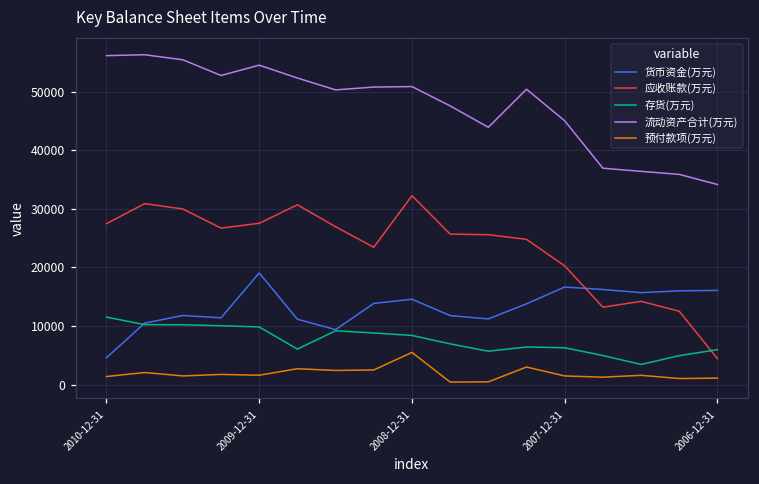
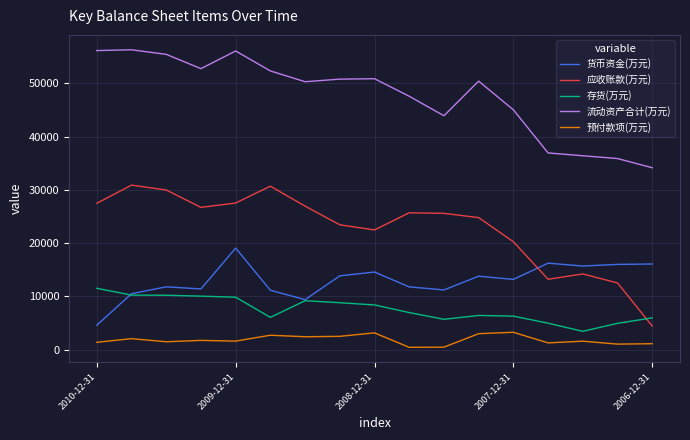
  {
    "货币资金(万元)": {
      "2010-12-31": 5000,
      "2009-12-31": 19000,
      "2008-12-31": 15000,
-     "2007-12-31": 17000,
+     "2007-12-31": 13000,
      "2006-12-31": 16000
    },
    "应收账款(万元)": {
      "2010-12-31": 27000,
      "2009-12-31": 28000,
-     "2008-12-31": 32000,
+     "2008-12-31": 22000,
      "2007-12-31": 20000,
      "2006-12-31": 4000
    },
    "存货(万元)": {
      "2010-12-31": 12000,
      "2009-12-31": 10000,
      "2008-12-31": 8000,
      "2007-12-31": 6000,
      "2006-12-31": 6000
    },
    "流动资产合计(万元)": {
      "2010-12-31": 56000,
-     "2009-12-31": 55000,
+     "2009-12-31": 56000,
      "2008-12-31": 51000,
      "2007-12-31": 45000,
      "2006-12-31": 34000
    },
    "预付款项(万元)": {
      "2010-12-31": 1000,
      "2009-12-31": 2000,
-     "2008-12-31": 5000,
-     "2007-12-31": 1000,
+     "2008-12-31": 3000,
+     "2007-12-31": 3000,
      "2006-12-31": 1000
    }
  }
